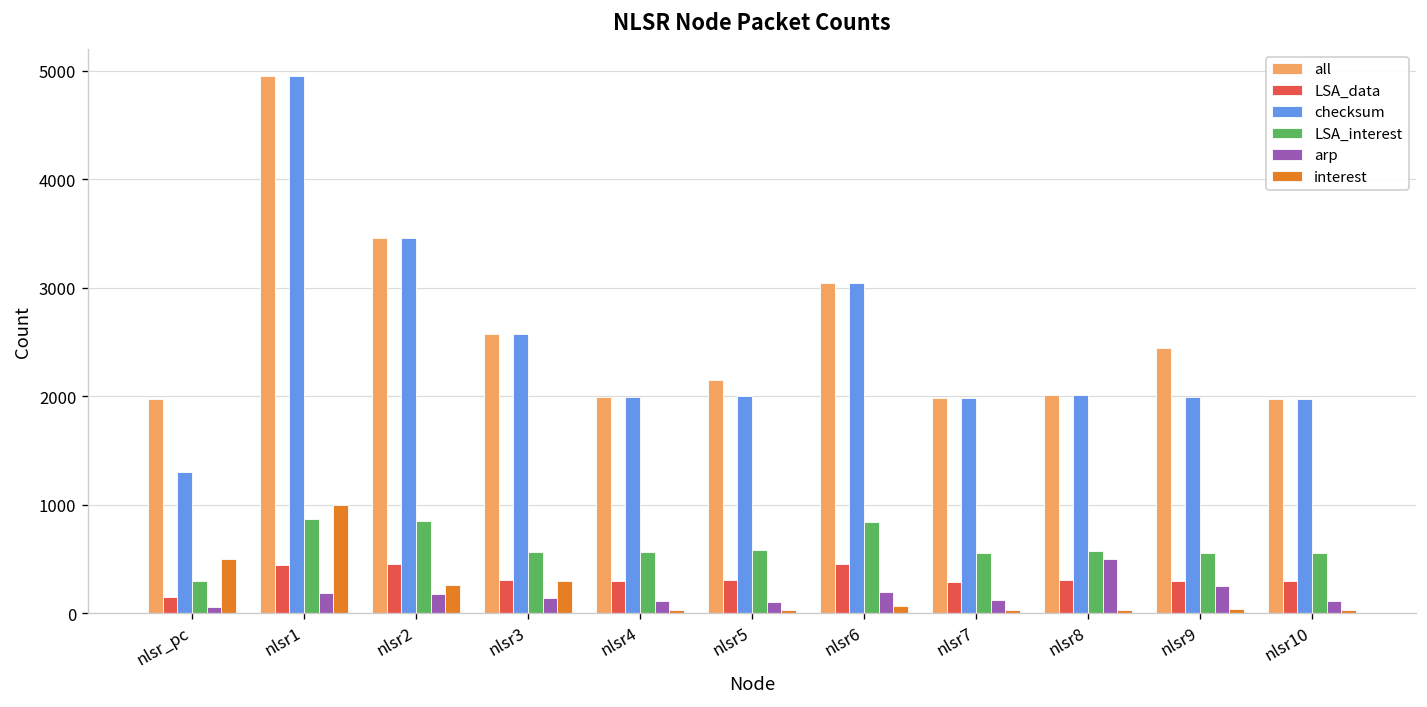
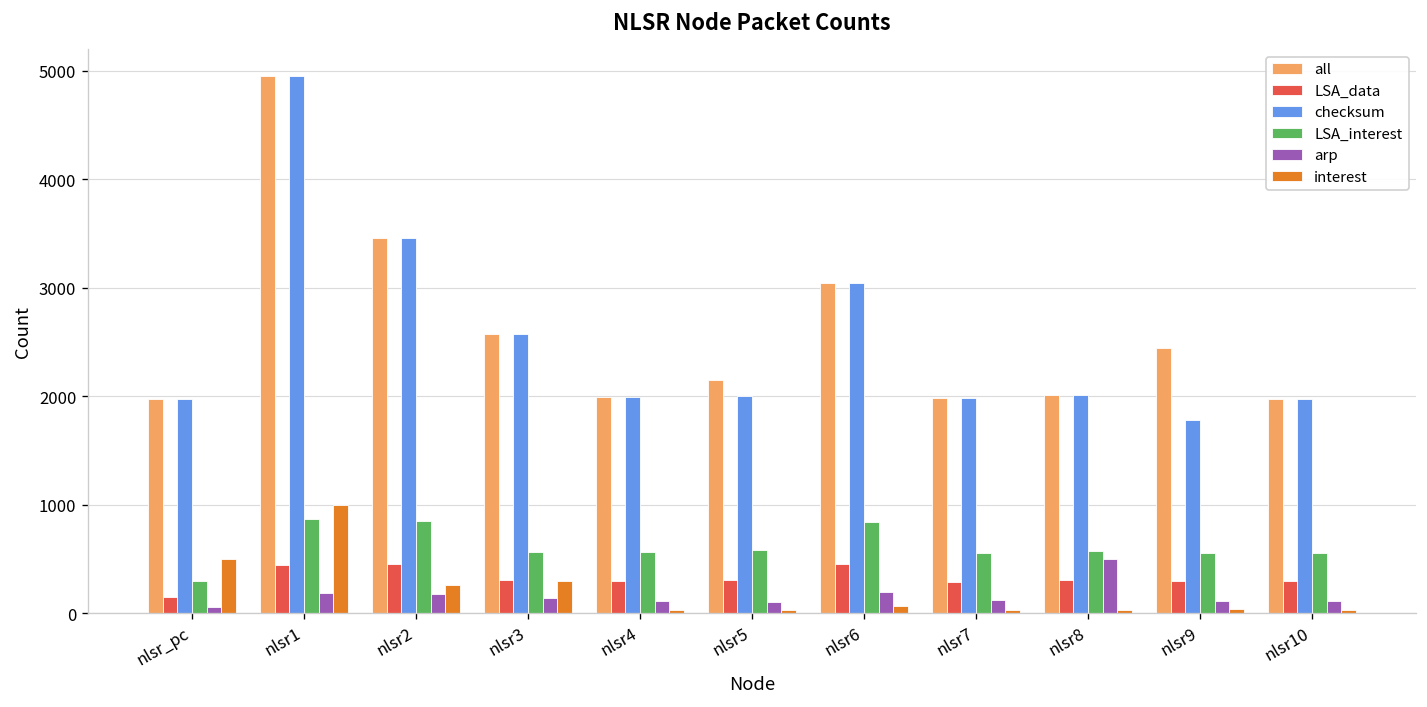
  {
    "all": {
      "nlsr_pc": 2000,
      "nlsr1": 5000,
      "nlsr2": 3500,
      "nlsr3": 2600,
      "nlsr4": 2000,
      "nlsr5": 2100,
      "nlsr6": 3000,
      "nlsr7": 2000,
      "nlsr8": 2000,
      "nlsr9": 2400,
      "nlsr10": 2000
    },
    "checksum": {
-     "nlsr_pc": 1300,
+     "nlsr_pc": 2000,
      "nlsr1": 5000,
      "nlsr2": 3500,
      "nlsr3": 2600,
      "nlsr4": 2000,
      "nlsr5": 2000,
      "nlsr6": 3000,
      "nlsr7": 2000,
      "nlsr8": 2000,
-     "nlsr9": 2000,
+     "nlsr9": 1800,
      "nlsr10": 2000
    },
    "LSA_interest": {
      "nlsr_pc": 300,
      "nlsr1": 900,
      "nlsr2": 800,
      "nlsr3": 600,
      "nlsr4": 600,
      "nlsr5": 600,
      "nlsr6": 800,
      "nlsr7": 600,
      "nlsr8": 600,
      "nlsr9": 600,
      "nlsr10": 600
    },
    "arp": {
      "nlsr_pc": 100,
      "nlsr1": 200,
      "nlsr2": 200,
      "nlsr3": 100,
      "nlsr4": 100,
      "nlsr5": 100,
      "nlsr6": 200,
      "nlsr7": 100,
      "nlsr8": 500,
-     "nlsr9": 300,
+     "nlsr9": 100,
      "nlsr10": 100
    }
  }
